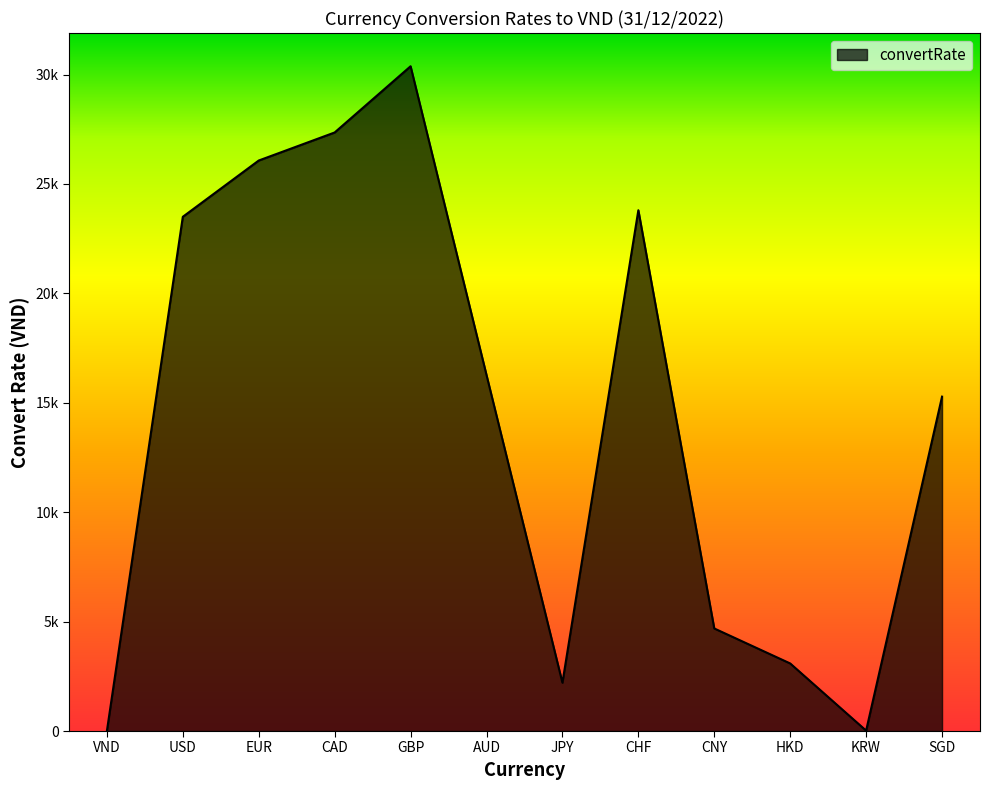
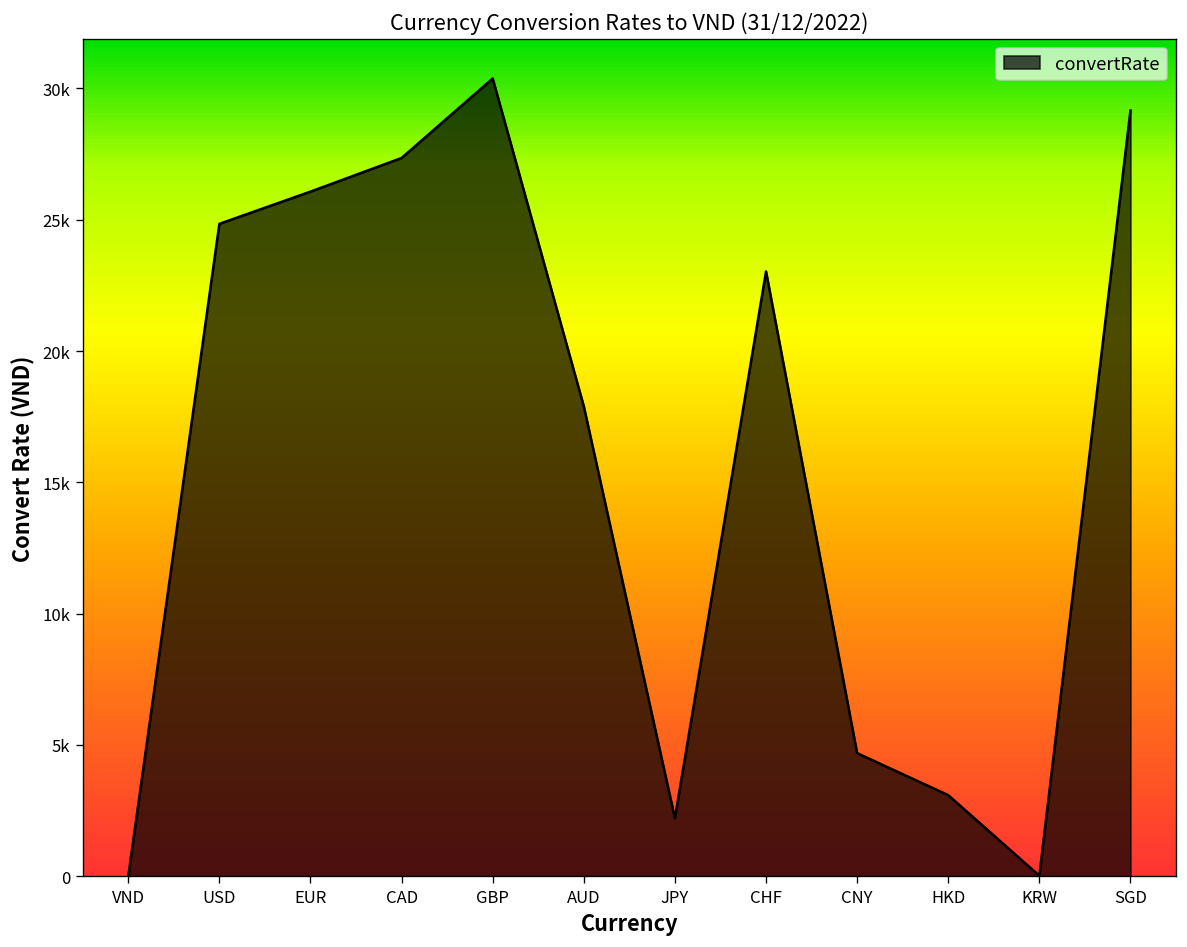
  {
    "VND": 0,
-   "USD": 23500,
+   "USD": 24800,
    "EUR": 26100,
    "CAD": 27400,
    "GBP": 30400,
-   "AUD": 16300,
+   "AUD": 17900,
    "JPY": 2200,
-   "CHF": 23800,
+   "CHF": 23000,
    "CNY": 4700,
    "HKD": 3100,
    "KRW": 0,
-   "SGD": 15300
+   "SGD": 29200
  }
